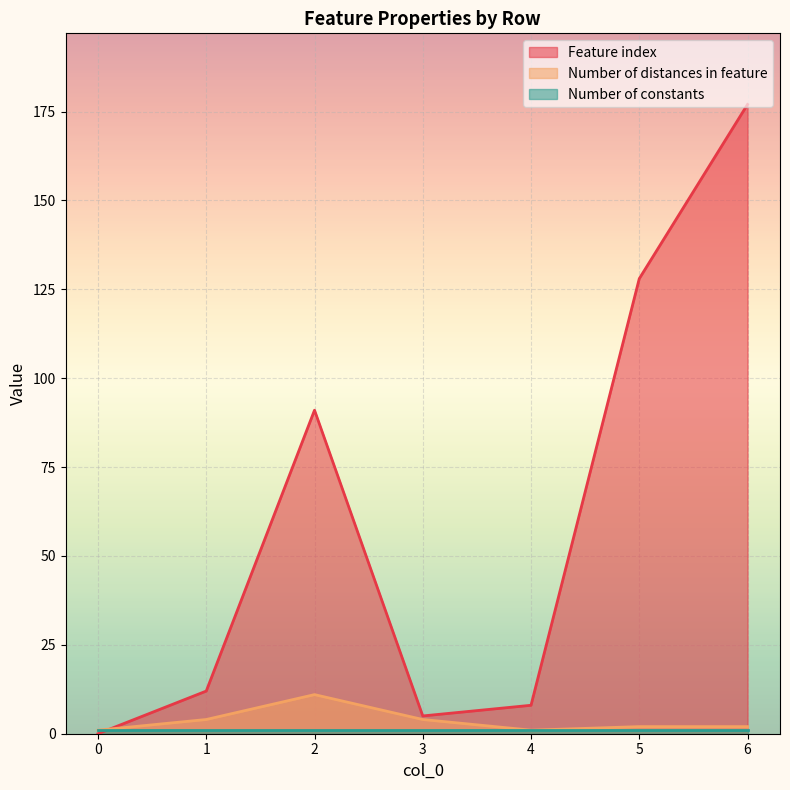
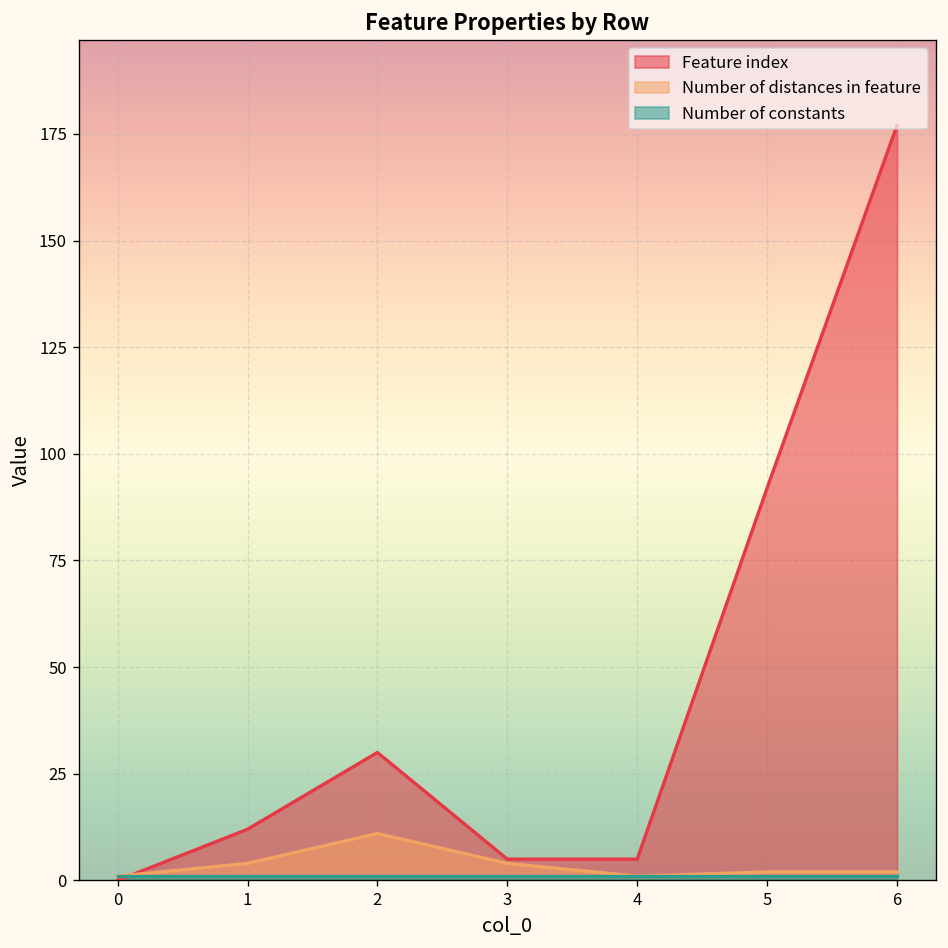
  {
    "Feature index": {
      "0": 0,
      "1": 12,
-     "2": 91,
+     "2": 30,
      "3": 5,
-     "4": 8,
-     "5": 128
+     "4": 5,
+     "5": 92
    },
    "Number of distances in feature": {
      "1": 4,
      "2": 11,
      "3": 4,
      "5": 2,
      "6": 2
    },
    "Number of constants": {
      "1": 1,
      "2": 1,
      "3": 1,
      "5": 1,
      "6": 1
    }
  }
